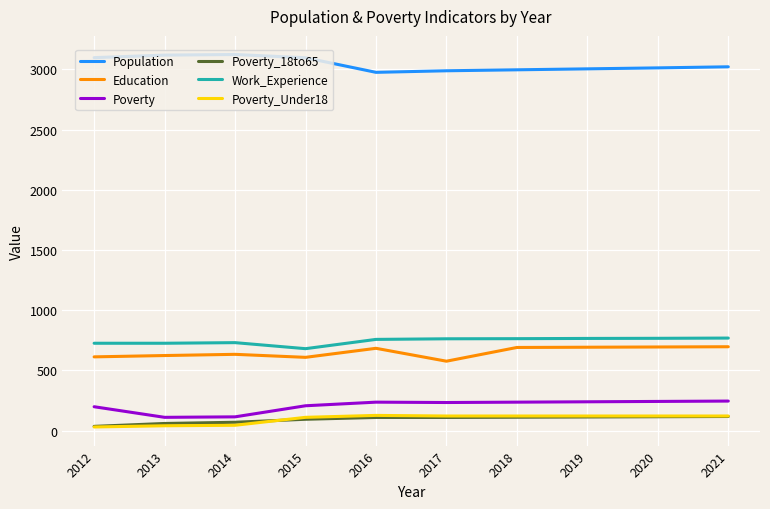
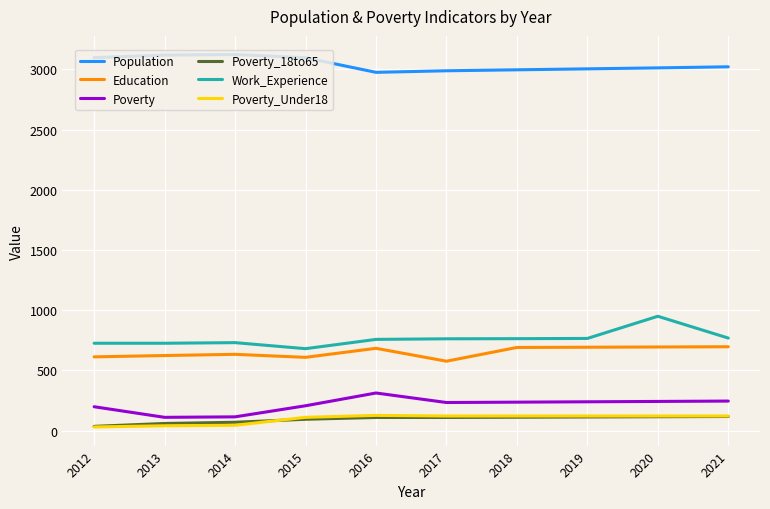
  {
    "Population": {
      "2016": 2980,
      "2017": 2990,
      "2018": 3000,
      "2019": 3000,
      "2020": 3010,
      "2021": 3020
    },
    "Education": {
      "2012": 610,
      "2013": 620,
      "2014": 630,
      "2015": 610,
      "2016": 680,
      "2017": 580,
      "2018": 690,
      "2019": 690,
      "2020": 700,
      "2021": 700
    },
    "Poverty": {
      "2012": 200,
      "2013": 110,
      "2014": 120,
      "2015": 210,
-     "2016": 240,
+     "2016": 310,
      "2017": 230,
      "2018": 240,
      "2019": 240,
      "2020": 240,
      "2021": 250
    },
    "Poverty_18to65": {
      "2014": 70
    },
    "Work_Experience": {
      "2012": 730,
      "2013": 730,
      "2014": 730,
      "2015": 680,
      "2016": 760,
      "2017": 760,
      "2018": 760,
      "2019": 770,
-     "2020": 770,
+     "2020": 950,
      "2021": 770
    },
    "Poverty_Under18": {
      "2014": 50
    }
  }
